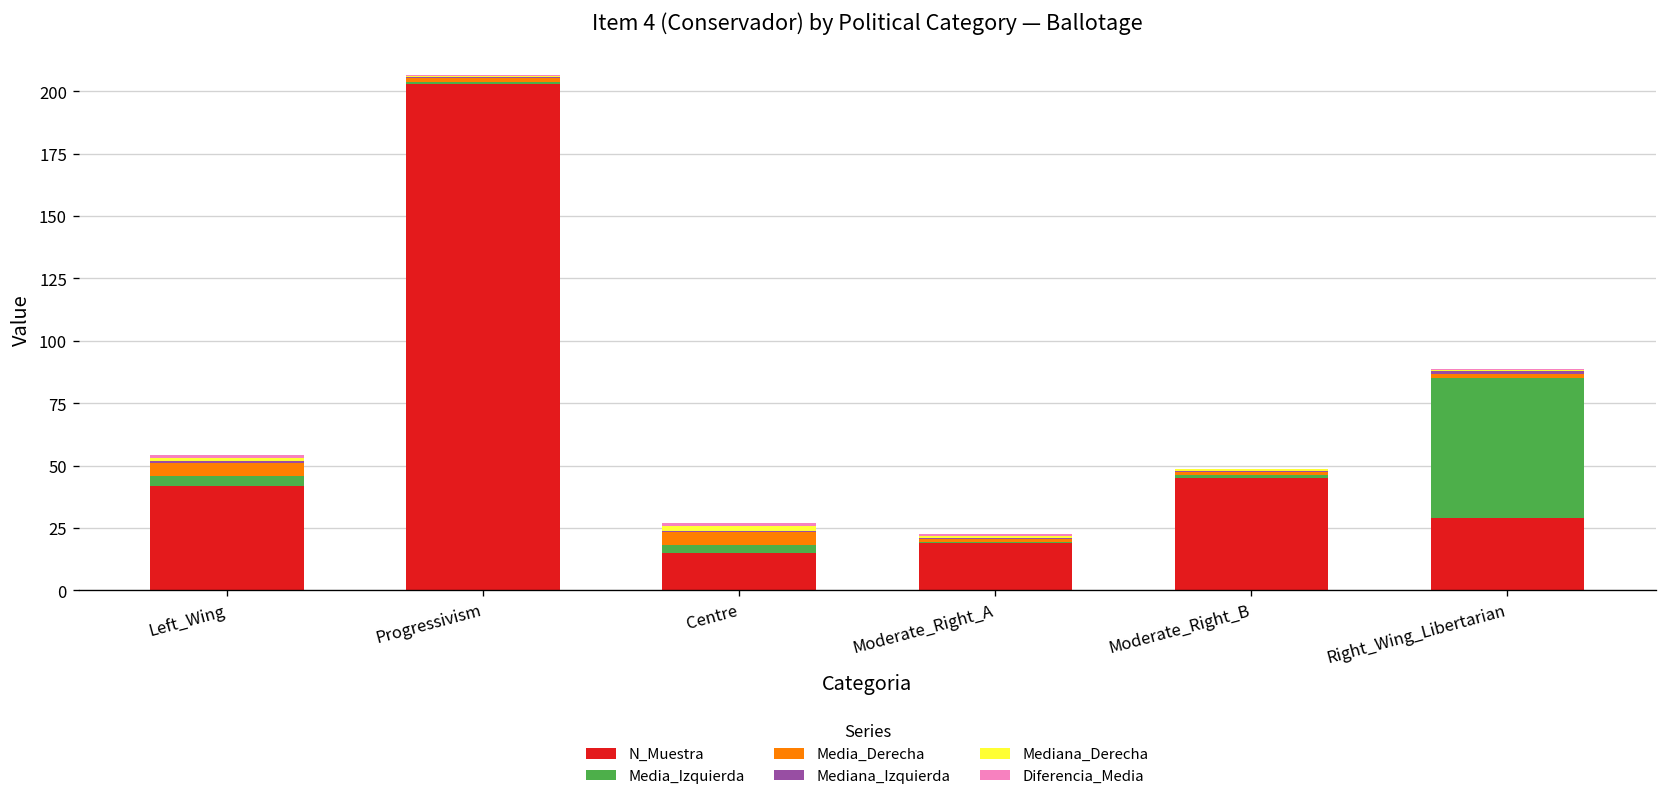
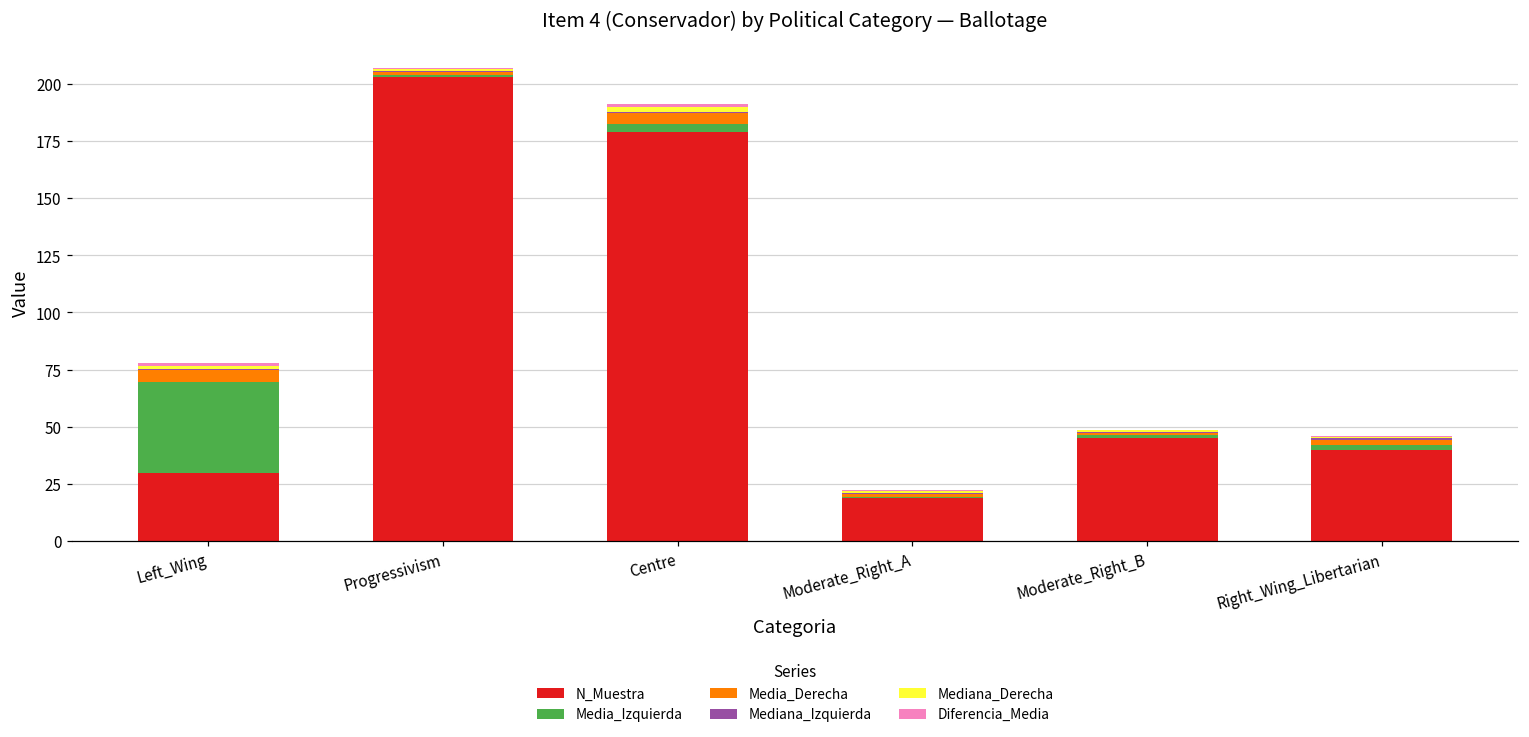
  {
    "N_Muestra": {
-     "Left_Wing": 42,
+     "Left_Wing": 30,
      "Progressivism": 203,
-     "Centre": 15,
+     "Centre": 179,
      "Moderate_Right_A": 19,
      "Moderate_Right_B": 45,
-     "Right_Wing_Libertarian": 29
+     "Right_Wing_Libertarian": 40
    },
    "Media_Izquierda": {
-     "Left_Wing": 4,
+     "Left_Wing": 40,
      "Centre": 3,
      "Moderate_Right_B": 1,
-     "Right_Wing_Libertarian": 56
+     "Right_Wing_Libertarian": 2
    },
    "Media_Derecha": {
      "Left_Wing": 5,
      "Progressivism": 1,
      "Centre": 5,
      "Right_Wing_Libertarian": 2
    },
    "Mediana_Derecha": {
      "Left_Wing": 1,
      "Centre": 2
    },
    "Diferencia_Media": {
      "Centre": 2
    }
  }
